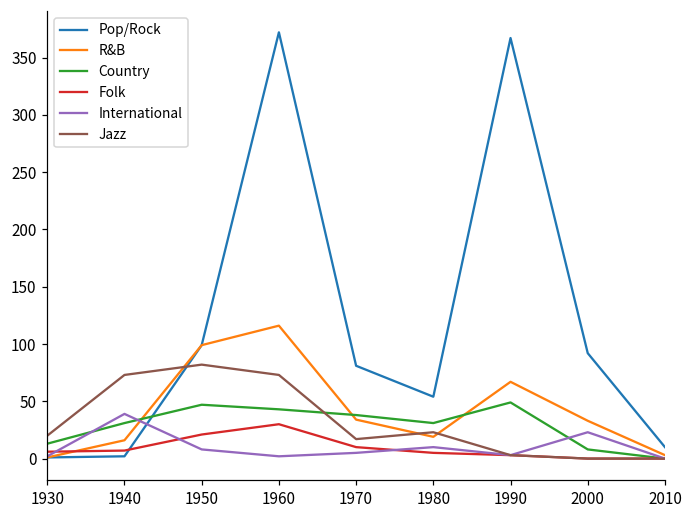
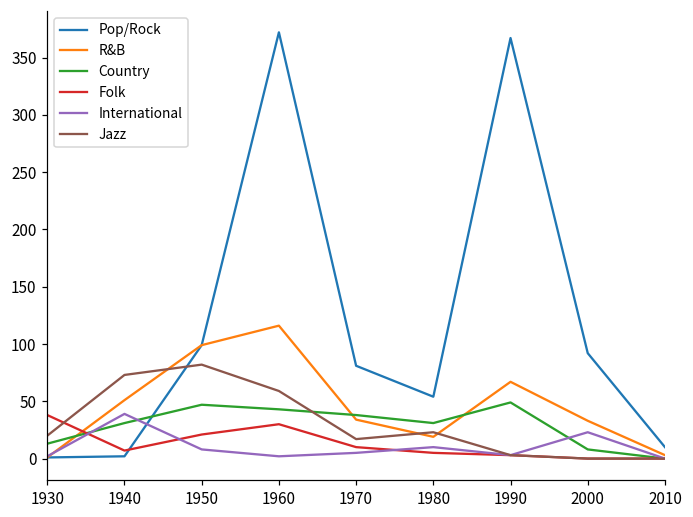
  {
    "Pop/Rock": {
      "1940": 2,
      "1960": 372,
      "1970": 81,
      "1980": 54,
      "1990": 367,
      "2000": 92,
      "2010": 10
    },
    "R&B": {
-     "1940": 16,
+     "1940": 51,
      "1960": 116,
      "1970": 34,
      "1980": 19,
      "1990": 67,
      "2000": 33,
      "2010": 3
    },
    "Country": {
      "1930": 13,
      "1940": 31,
      "1950": 47,
      "1960": 43,
      "1970": 38,
      "1980": 31,
      "1990": 49,
      "2000": 8
    },
    "Folk": {
-     "1930": 6,
+     "1930": 38,
      "1940": 7,
      "1950": 21,
      "1960": 30,
      "1970": 10,
      "1980": 5
    },
    "International": {
      "1940": 39,
      "1950": 8,
      "1960": 2,
      "1970": 5,
      "1980": 10,
      "2000": 23
    },
    "Jazz": {
      "1930": 20,
      "1940": 73,
      "1950": 82,
-     "1960": 73,
+     "1960": 59,
      "1970": 17,
      "1980": 23
    }
  }
